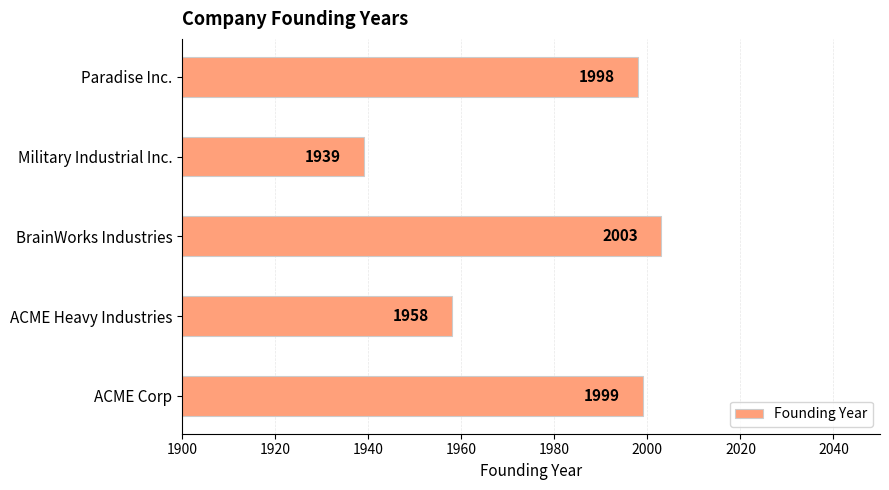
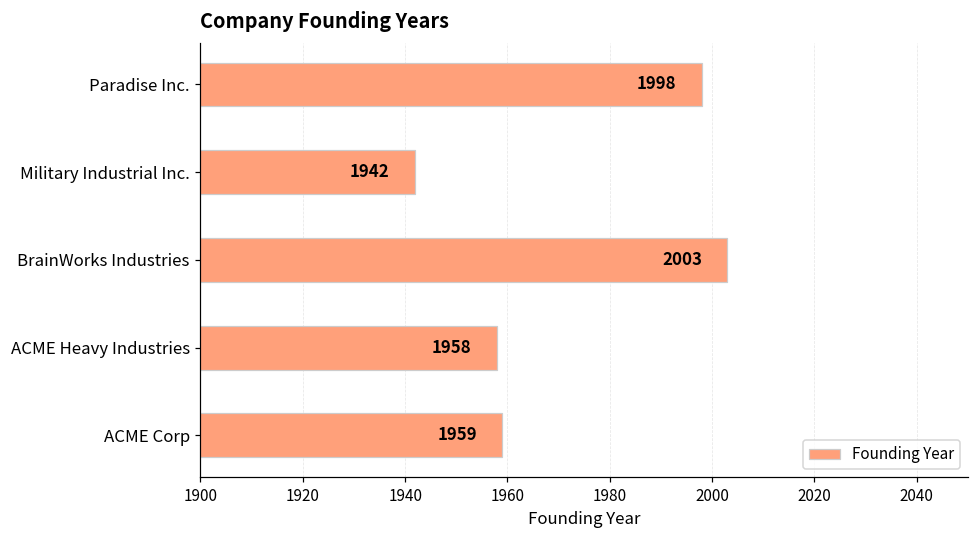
  {
    "Paradise Inc.": 1998,
-   "Military Industrial Inc.": 1939,
+   "Military Industrial Inc.": 1942,
    "BrainWorks Industries": 2003,
    "ACME Heavy Industries": 1958,
-   "ACME Corp": 1999
+   "ACME Corp": 1959
  }
